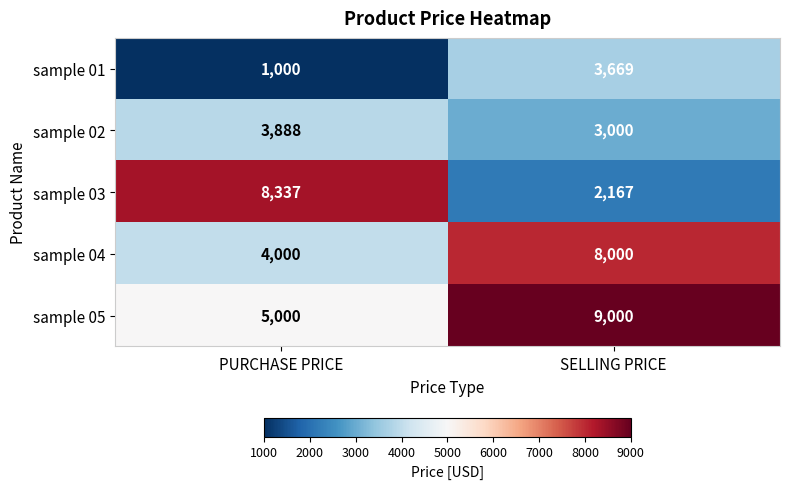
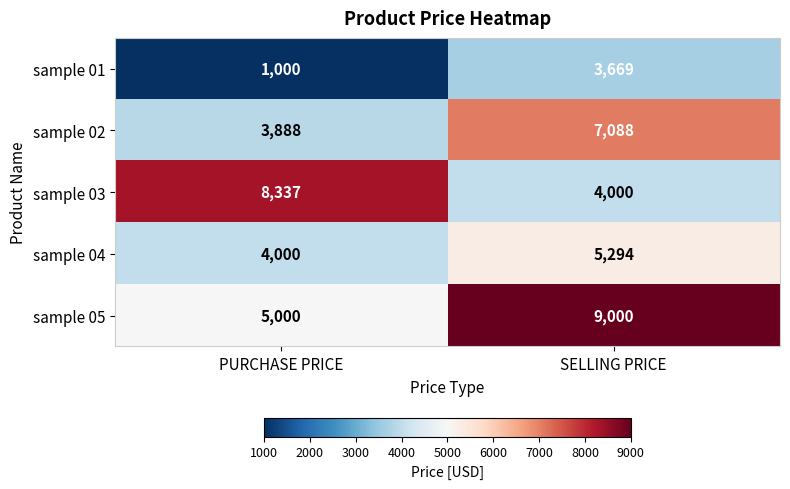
  {
    "sample 01": {
      "PURCHASE PRICE": "1,000",
      "SELLING PRICE": "3,669"
    },
    "sample 02": {
      "PURCHASE PRICE": "3,888",
-     "SELLING PRICE": "3,000"
+     "SELLING PRICE": "7,088"
    },
    "sample 03": {
      "PURCHASE PRICE": "8,337",
-     "SELLING PRICE": "2,167"
+     "SELLING PRICE": "4,000"
    },
    "sample 04": {
      "PURCHASE PRICE": "4,000",
-     "SELLING PRICE": "8,000"
+     "SELLING PRICE": "5,294"
    },
    "sample 05": {
      "PURCHASE PRICE": "5,000",
      "SELLING PRICE": "9,000"
    }
  }
